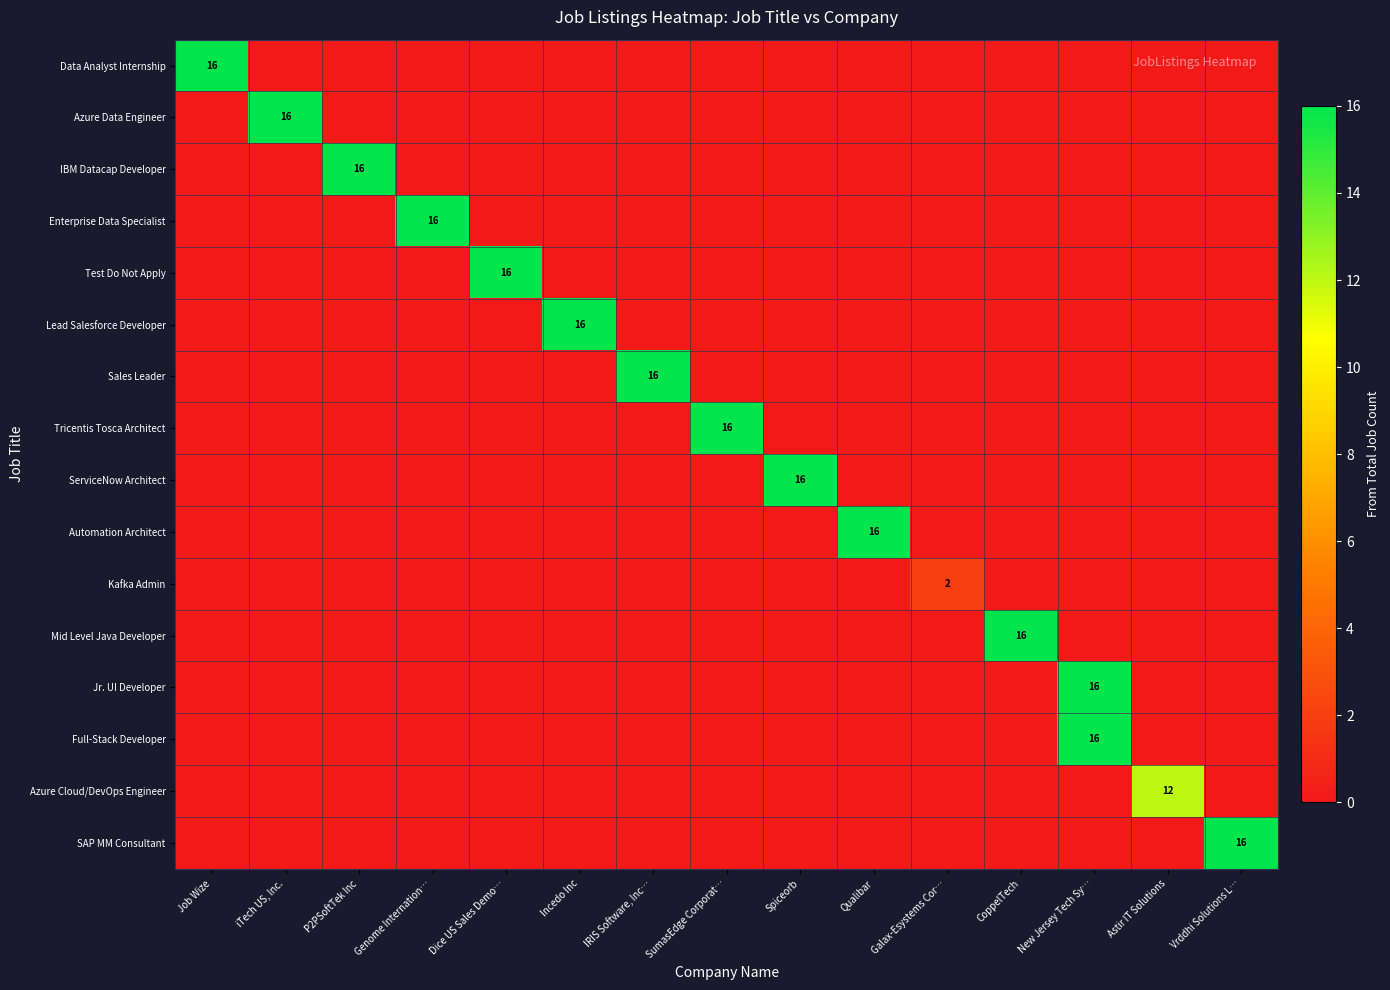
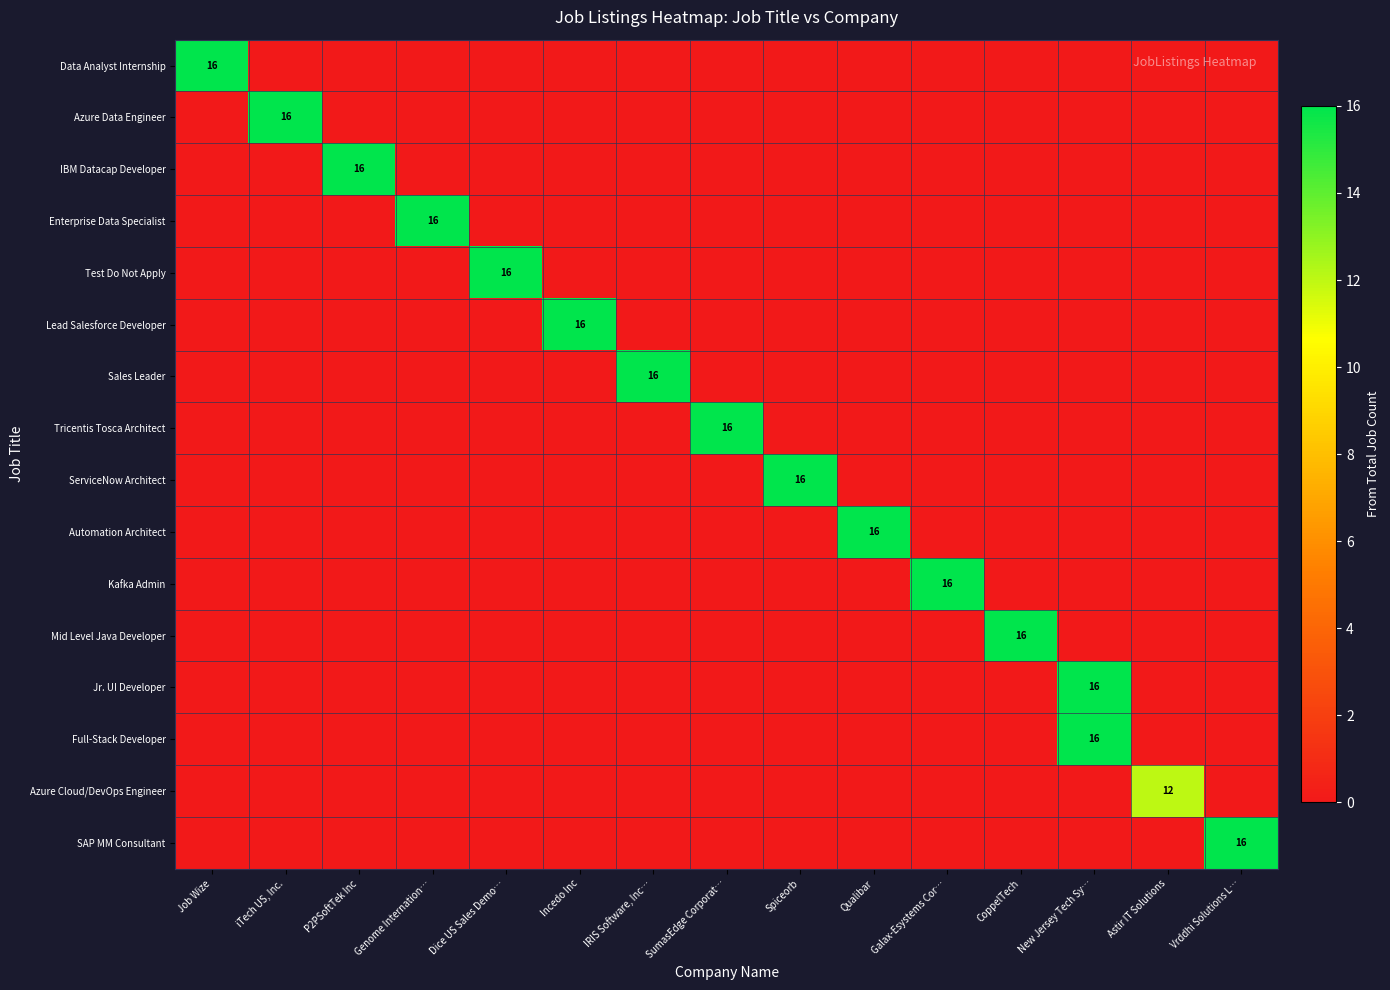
  {
    "Data Analyst Internship": {
      "Job Wize": 16
    },
    "Azure Data Engineer": {
      "iTech US, Inc.": 16
    },
    "IBM Datacap Developer": {
      "P2PSoftTek Inc": 16
    },
    "Enterprise Data Specialist": {
      "Genome Internation…": 16
    },
    "Test Do Not Apply": {
      "Dice US Sales Demo…": 16
    },
    "Lead Salesforce Developer": {
      "Incedo Inc": 16
    },
    "Sales Leader": {
      "IRIS Software, Inc…": 16
    },
    "Tricentis Tosca Architect": {
      "SumasEdge Corporat…": 16
    },
    "ServiceNow Architect": {
      "Spiceorb": 16
    },
    "Automation Architect": {
      "Qualibar": 16
    },
    "Kafka Admin": {
-     "Galax-Esystems Cor…": 2
+     "Galax-Esystems Cor…": 16
    },
    "Mid Level Java Developer": {
      "CoppelTech": 16
    },
    "Jr. UI Developer": {
      "New Jersey Tech Sy…": 16
    },
    "Full-Stack Developer": {
      "New Jersey Tech Sy…": 16
    },
    "Azure Cloud/DevOps Engineer": {
      "Astir IT Solutions": 12
    },
    "SAP MM Consultant": {
      "Vrddhi Solutions L…": 16
    }
  }
